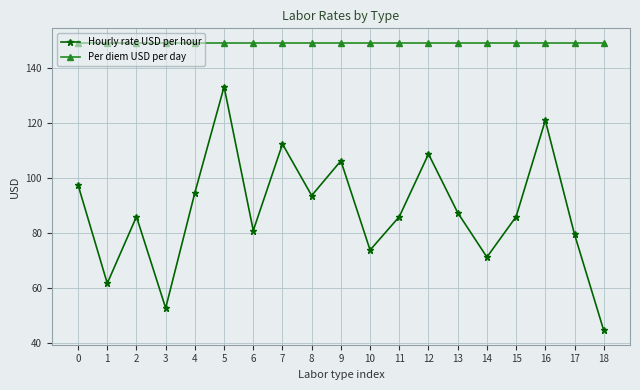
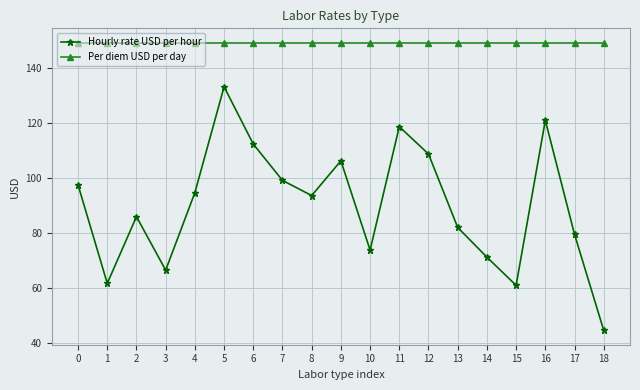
  {
    "Hourly rate USD per hour": {
      "0": 97,
      "1": 62,
      "2": 86,
-     "3": 53,
+     "3": 66,
      "4": 95,
      "5": 133,
-     "6": 81,
-     "7": 112,
+     "6": 112,
+     "7": 99,
      "8": 94,
      "9": 106,
      "10": 74,
-     "11": 86,
+     "11": 119,
      "12": 109,
-     "13": 87,
+     "13": 82,
      "14": 71,
-     "15": 86,
+     "15": 61,
      "16": 121,
      "17": 79,
      "18": 45
    },
    "Per diem USD per day": {
      "5": 149,
      "6": 149,
      "7": 149,
      "8": 149,
      "9": 149,
      "10": 149,
      "11": 149,
      "12": 149,
      "13": 149,
      "14": 149,
      "15": 149,
      "16": 149,
      "17": 149,
      "18": 149
    }
  }
